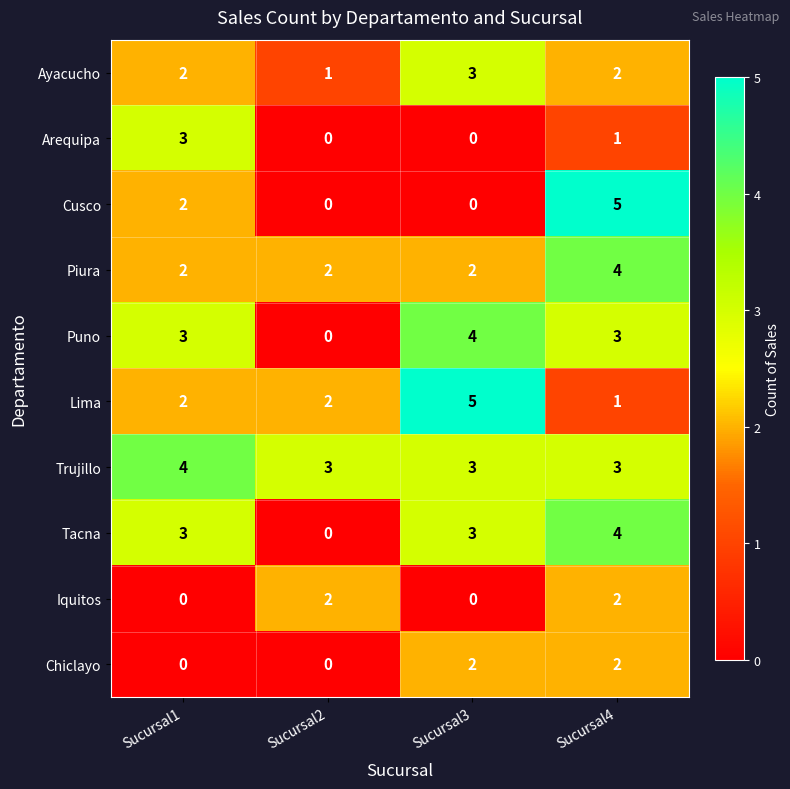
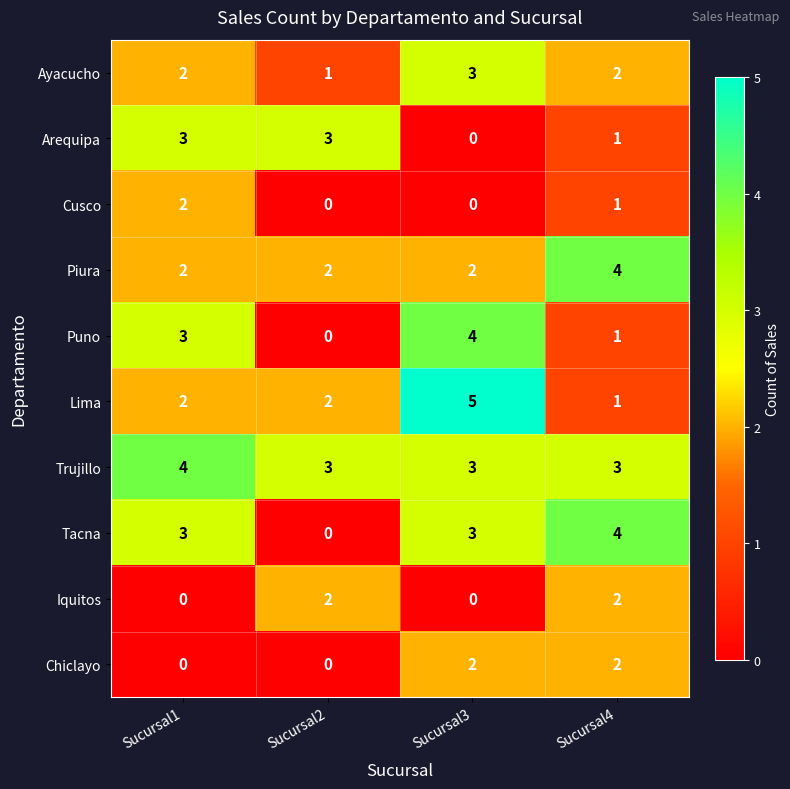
  {
    "Ayacucho": {
      "Sucursal1": 2,
      "Sucursal2": 1,
      "Sucursal3": 3,
      "Sucursal4": 2
    },
    "Arequipa": {
      "Sucursal1": 3,
-     "Sucursal2": 0,
+     "Sucursal2": 3,
      "Sucursal3": 0,
      "Sucursal4": 1
    },
    "Cusco": {
      "Sucursal1": 2,
      "Sucursal2": 0,
      "Sucursal3": 0,
-     "Sucursal4": 5
+     "Sucursal4": 1
    },
    "Piura": {
      "Sucursal1": 2,
      "Sucursal2": 2,
      "Sucursal3": 2,
      "Sucursal4": 4
    },
    "Puno": {
      "Sucursal1": 3,
      "Sucursal2": 0,
      "Sucursal3": 4,
-     "Sucursal4": 3
+     "Sucursal4": 1
    },
    "Lima": {
      "Sucursal1": 2,
      "Sucursal2": 2,
      "Sucursal3": 5,
      "Sucursal4": 1
    },
    "Trujillo": {
      "Sucursal1": 4,
      "Sucursal2": 3,
      "Sucursal3": 3,
      "Sucursal4": 3
    },
    "Tacna": {
      "Sucursal1": 3,
      "Sucursal2": 0,
      "Sucursal3": 3,
      "Sucursal4": 4
    },
    "Iquitos": {
      "Sucursal1": 0,
      "Sucursal2": 2,
      "Sucursal3": 0,
      "Sucursal4": 2
    },
    "Chiclayo": {
      "Sucursal1": 0,
      "Sucursal2": 0,
      "Sucursal3": 2,
      "Sucursal4": 2
    }
  }
